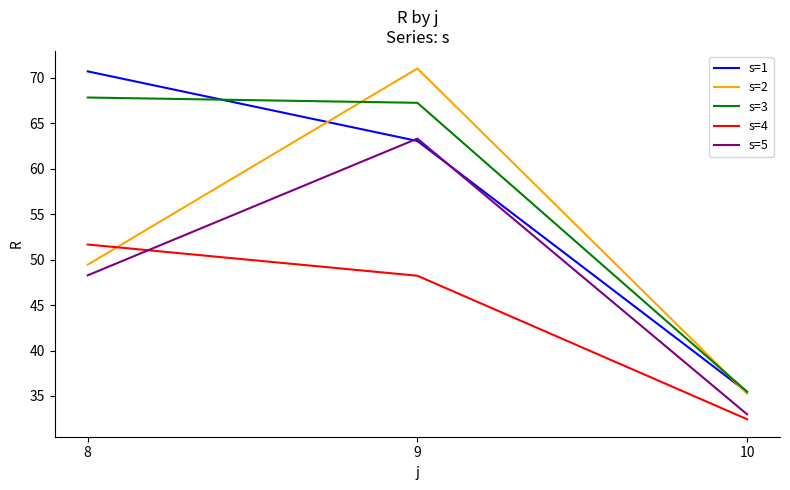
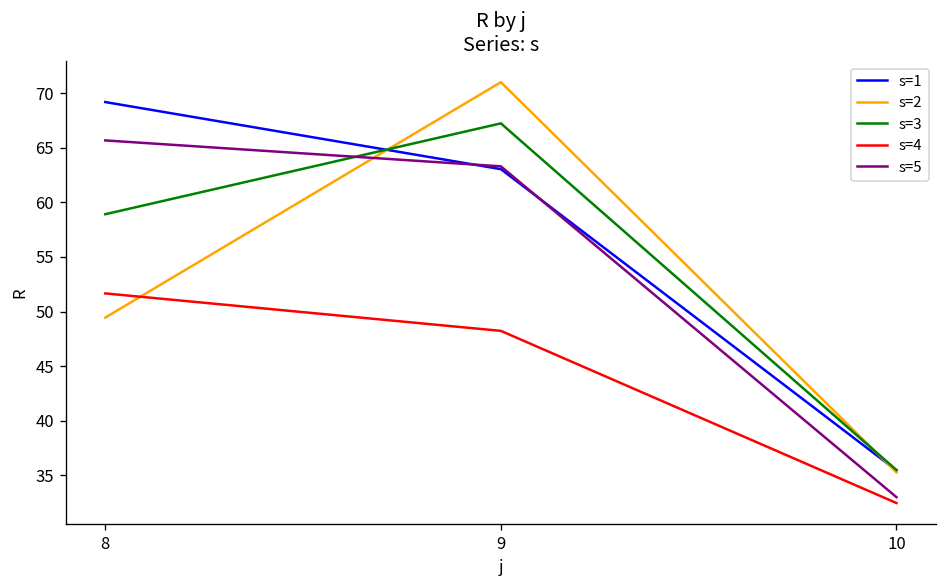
  {
    "s=1": {
-     "8": 71
+     "8": 69
    },
    "s=2": {
      "8": 49,
      "9": 71
    },
    "s=3": {
-     "8": 68,
+     "8": 59,
      "9": 67
    },
    "s=4": {
      "8": 52,
      "9": 48,
      "10": 32
    },
    "s=5": {
-     "8": 48,
+     "8": 66,
      "10": 33
    }
  }
